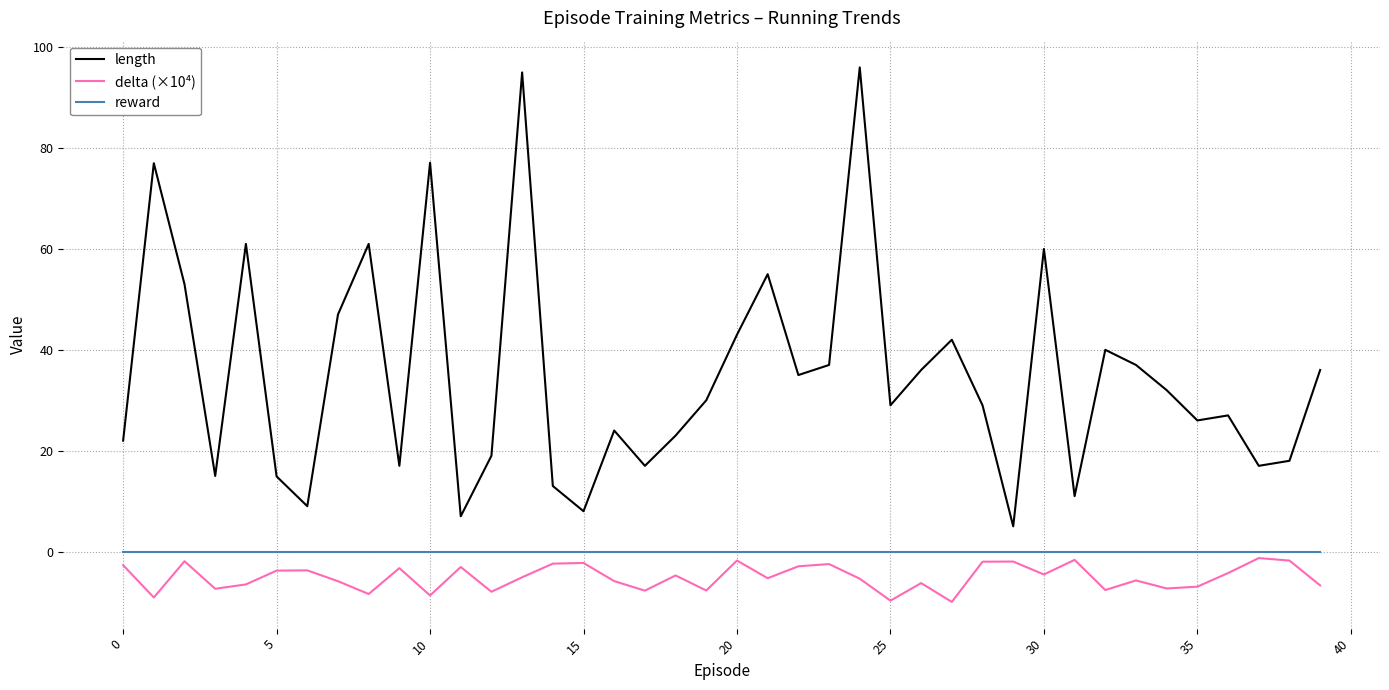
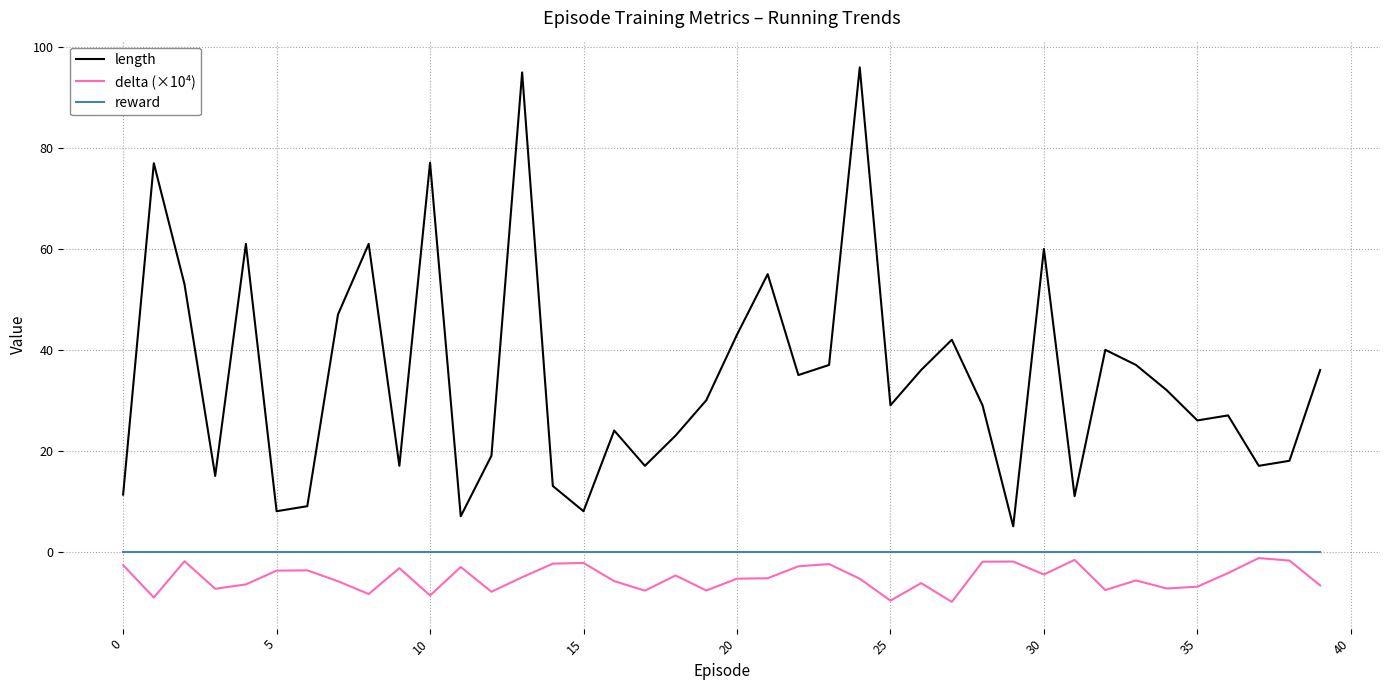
  {
    "length": {
-     "0": 22,
-     "5": 15,
+     "0": 11,
+     "5": 8,
      "10": 77,
      "15": 8,
      "20": 43,
      "25": 29,
      "30": 60,
      "35": 26
    },
    "delta (×10⁴)": {
      "0": -3,
      "5": -4,
      "10": -9,
      "15": -2,
-     "20": -2,
+     "20": -5,
      "25": -10,
      "30": -5,
      "35": -7
    },
    "reward": {
      "0": 0,
      "5": 0,
      "10": 0,
      "15": 0,
      "20": 0,
      "25": 0,
      "30": 0,
      "35": 0
    }
  }
